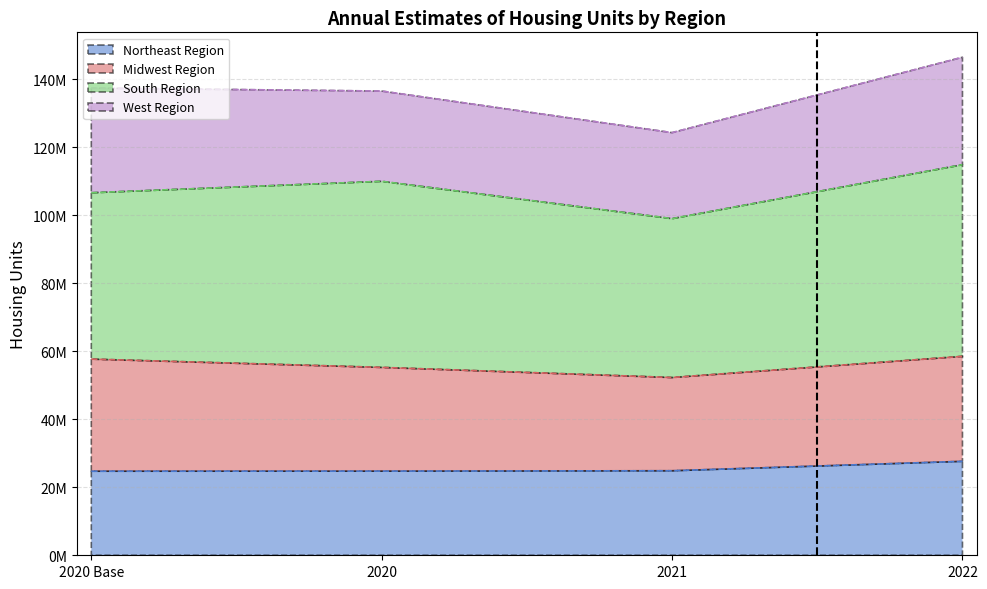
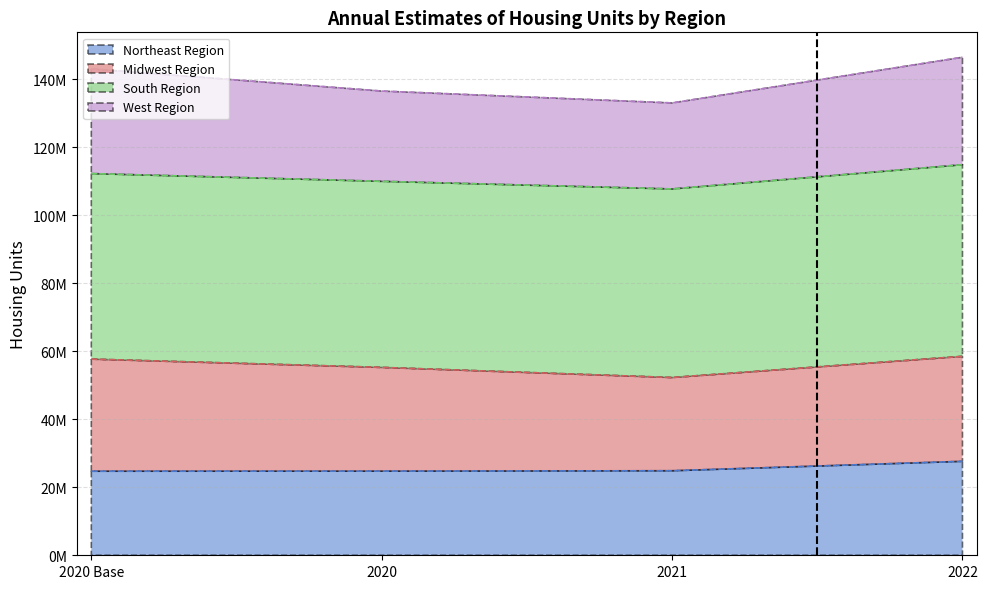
  {
    "Northeast Region": {
      "2020 Base": 25000000,
      "2020": 25000000,
      "2021": 25000000,
      "2022": 28000000
    },
    "Midwest Region": {
      "2020 Base": 33000000,
      "2020": 30000000,
      "2021": 27000000,
      "2022": 31000000
    },
    "South Region": {
-     "2020 Base": 49000000,
+     "2020 Base": 55000000,
      "2020": 55000000,
-     "2021": 47000000,
+     "2021": 55000000,
      "2022": 56000000
    },
    "West Region": {
      "2020": 27000000,
      "2021": 25000000,
      "2022": 32000000
    }
  }
